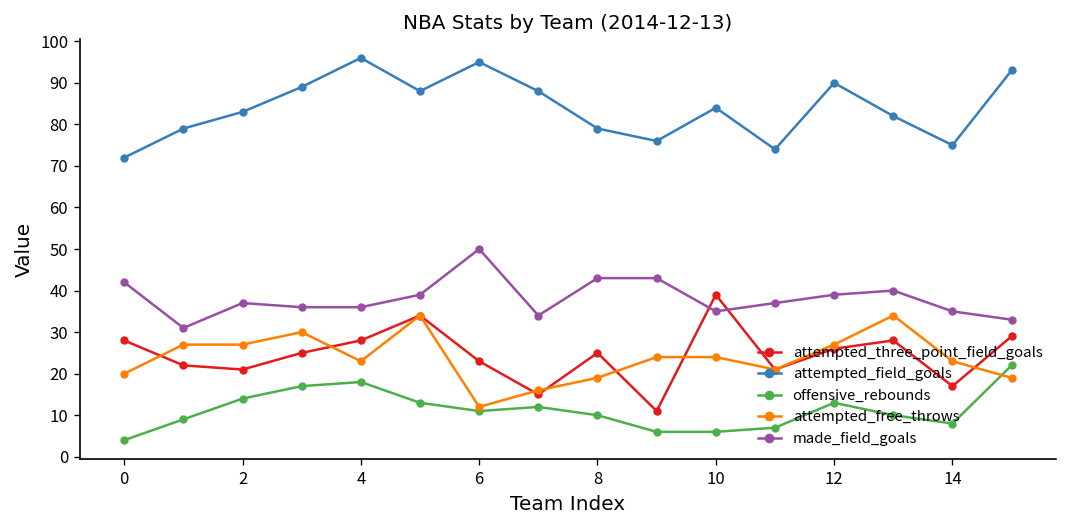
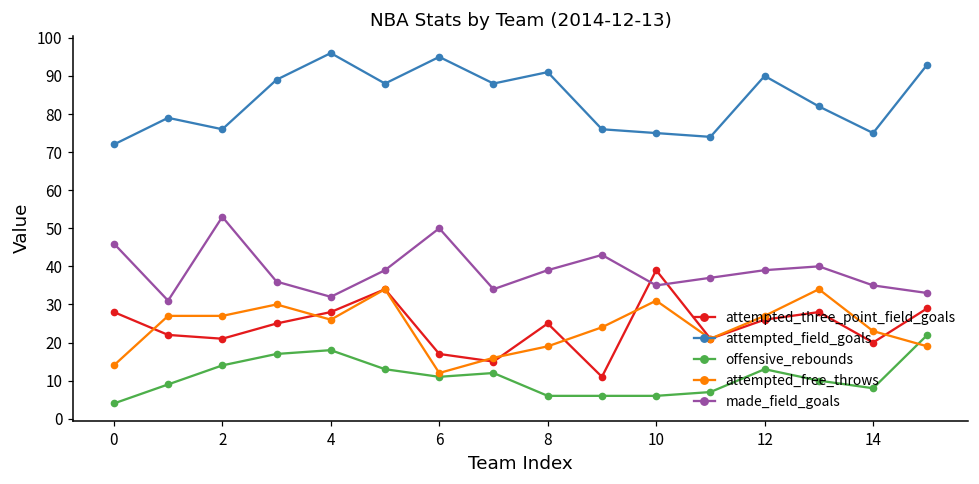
  {
    "attempted_three_point_field_goals": {
      "0": 28,
      "2": 21,
      "4": 28,
-     "6": 23,
+     "6": 17,
      "8": 25,
      "10": 39,
      "12": 26,
-     "14": 17
+     "14": 20
    },
    "attempted_field_goals": {
      "0": 72,
-     "2": 83,
+     "2": 76,
      "4": 96,
      "6": 95,
-     "8": 79,
-     "10": 84,
+     "8": 91,
+     "10": 75,
      "12": 90,
      "14": 75
    },
    "offensive_rebounds": {
      "0": 4,
      "2": 14,
      "4": 18,
      "6": 11,
-     "8": 10,
+     "8": 6,
      "10": 6,
      "12": 13,
      "14": 8
    },
    "attempted_free_throws": {
-     "0": 20,
+     "0": 14,
      "2": 27,
-     "4": 23,
+     "4": 26,
      "6": 12,
      "8": 19,
-     "10": 24,
+     "10": 31,
      "12": 27,
      "14": 23
    },
    "made_field_goals": {
-     "0": 42,
-     "2": 37,
-     "4": 36,
+     "0": 46,
+     "2": 53,
+     "4": 32,
      "6": 50,
-     "8": 43,
+     "8": 39,
      "10": 35,
      "12": 39,
      "14": 35
    }
  }
